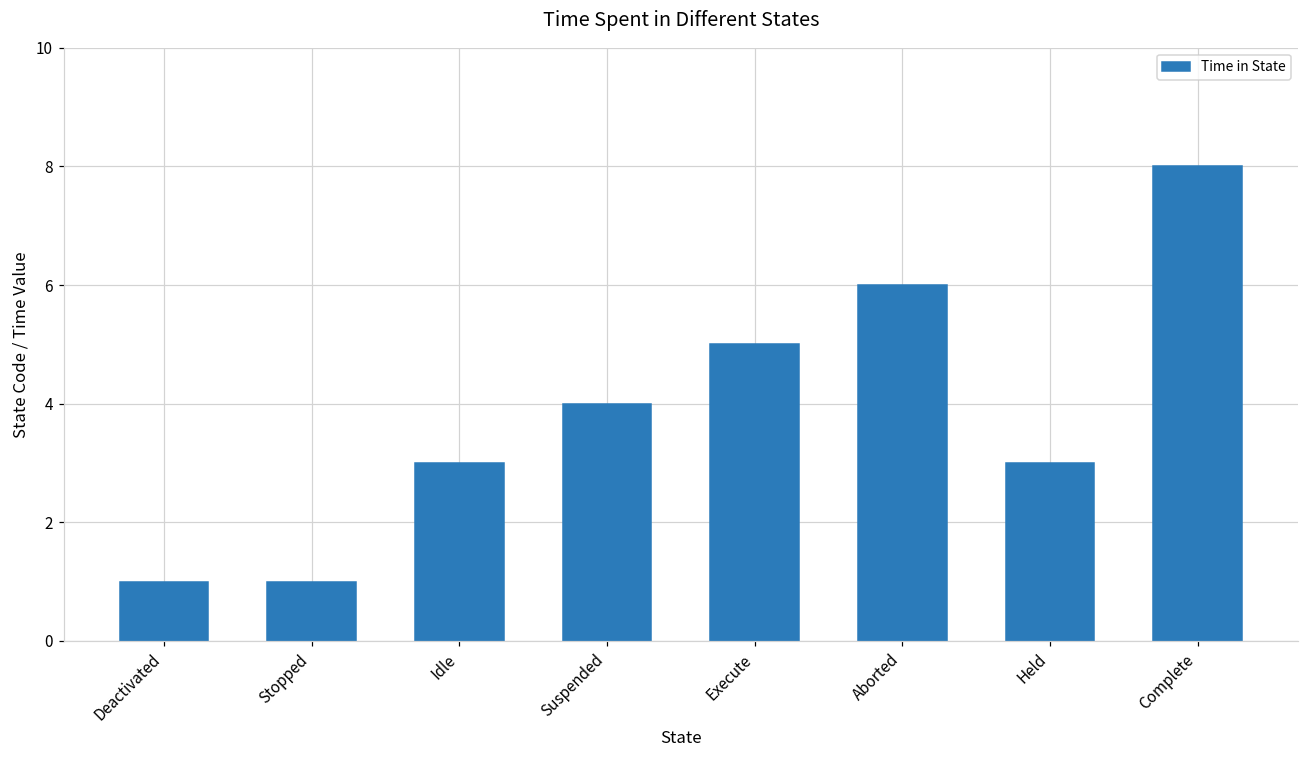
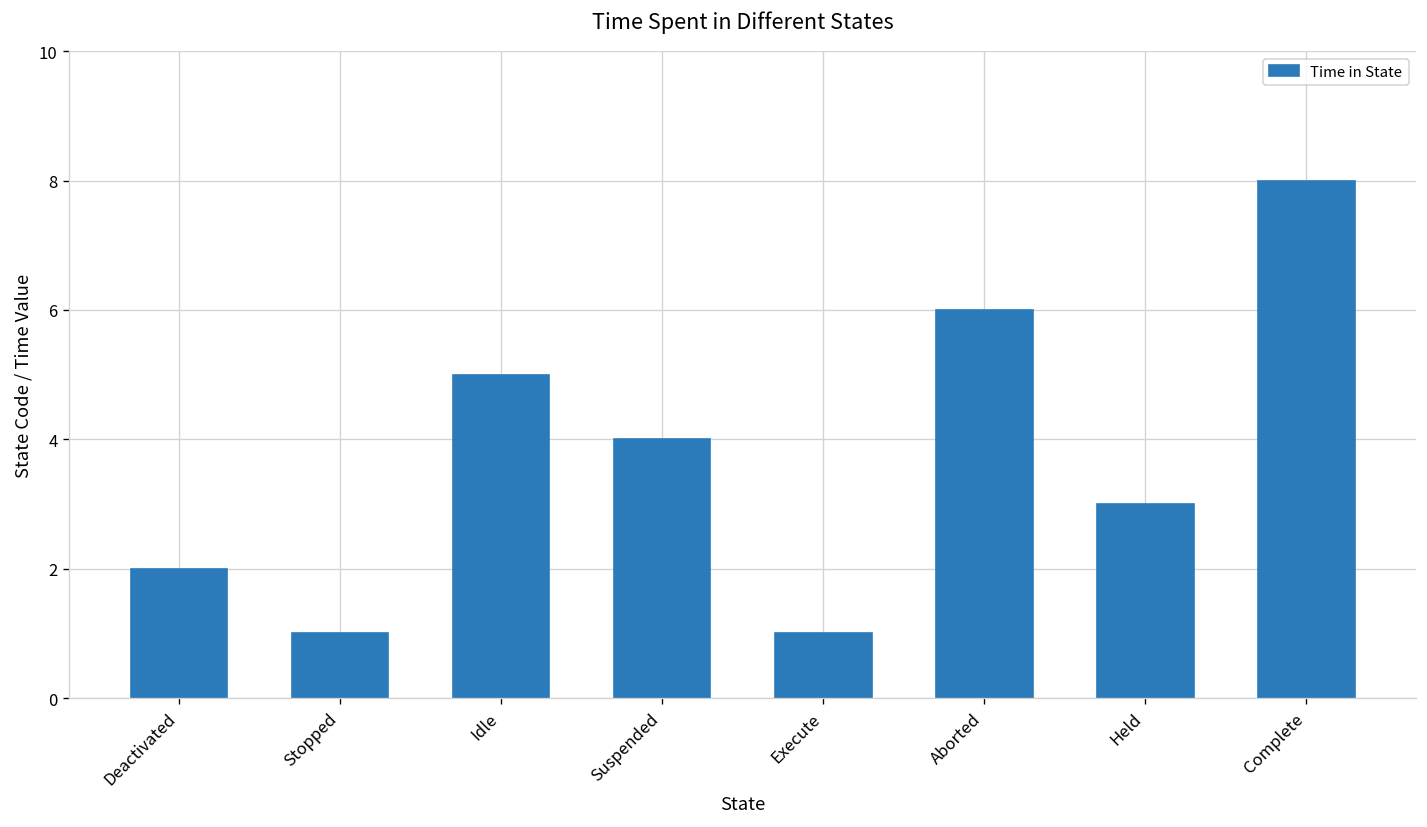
  {
-   "Deactivated": 1,
+   "Deactivated": 2,
    "Stopped": 1,
-   "Idle": 3,
+   "Idle": 5,
    "Suspended": 4,
-   "Execute": 5,
+   "Execute": 1,
    "Aborted": 6,
    "Held": 3,
    "Complete": 8
  }
